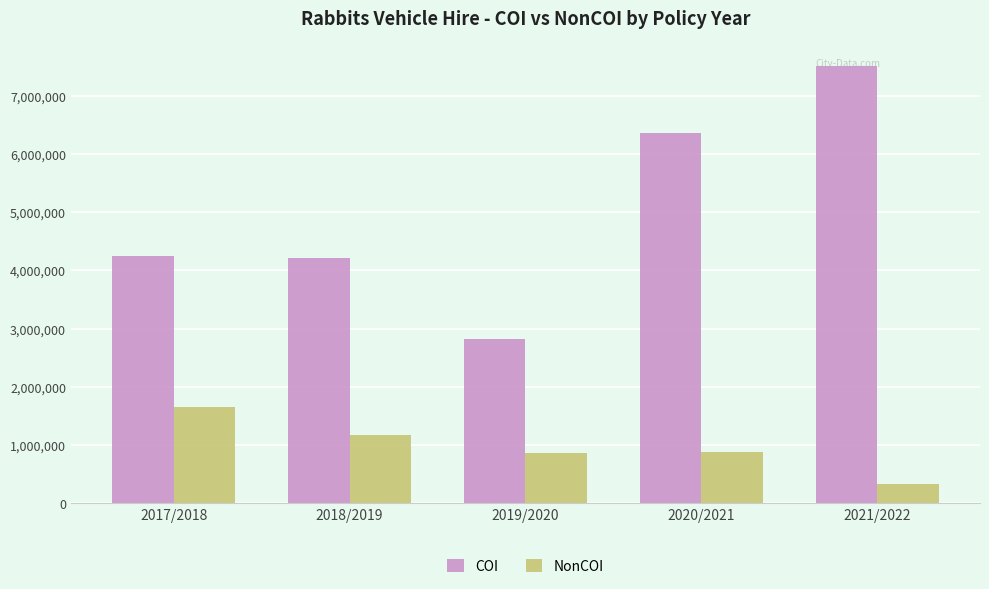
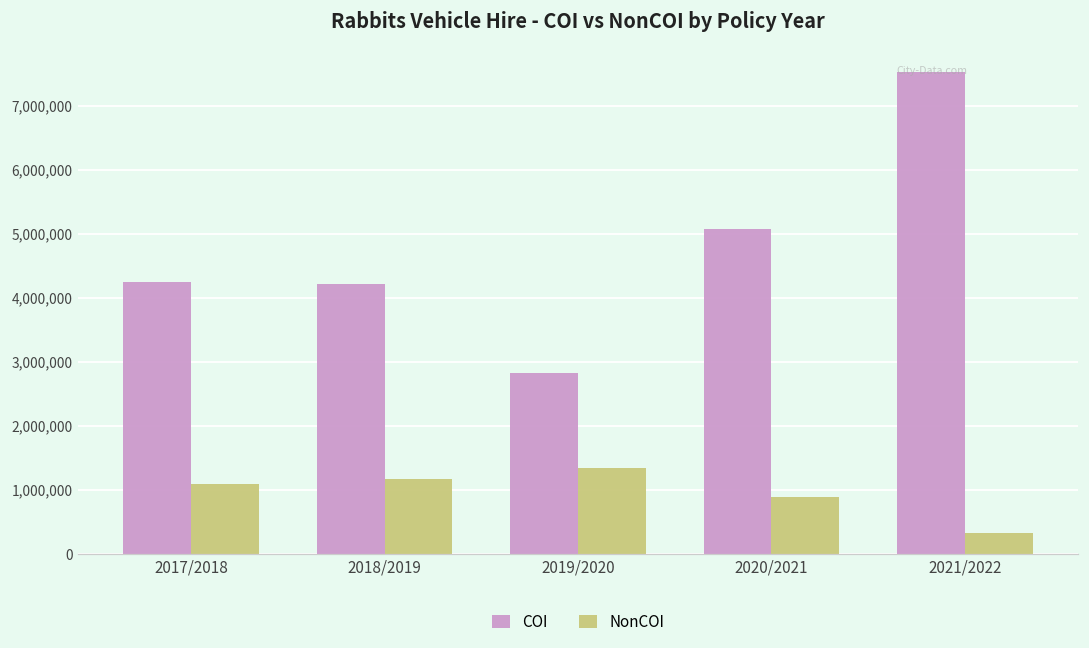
  {
    "COI": {
      "2017/2018": "4,200,000",
      "2018/2019": "4,200,000",
      "2019/2020": "2,800,000",
-     "2020/2021": "6,400,000",
+     "2020/2021": "5,100,000",
      "2021/2022": "7,500,000"
    },
    "NonCOI": {
-     "2017/2018": "1,600,000",
+     "2017/2018": "1,100,000",
      "2018/2019": "1,200,000",
-     "2019/2020": "900,000",
+     "2019/2020": "1,300,000",
      "2020/2021": "900,000",
      "2021/2022": "300,000"
    }
  }
